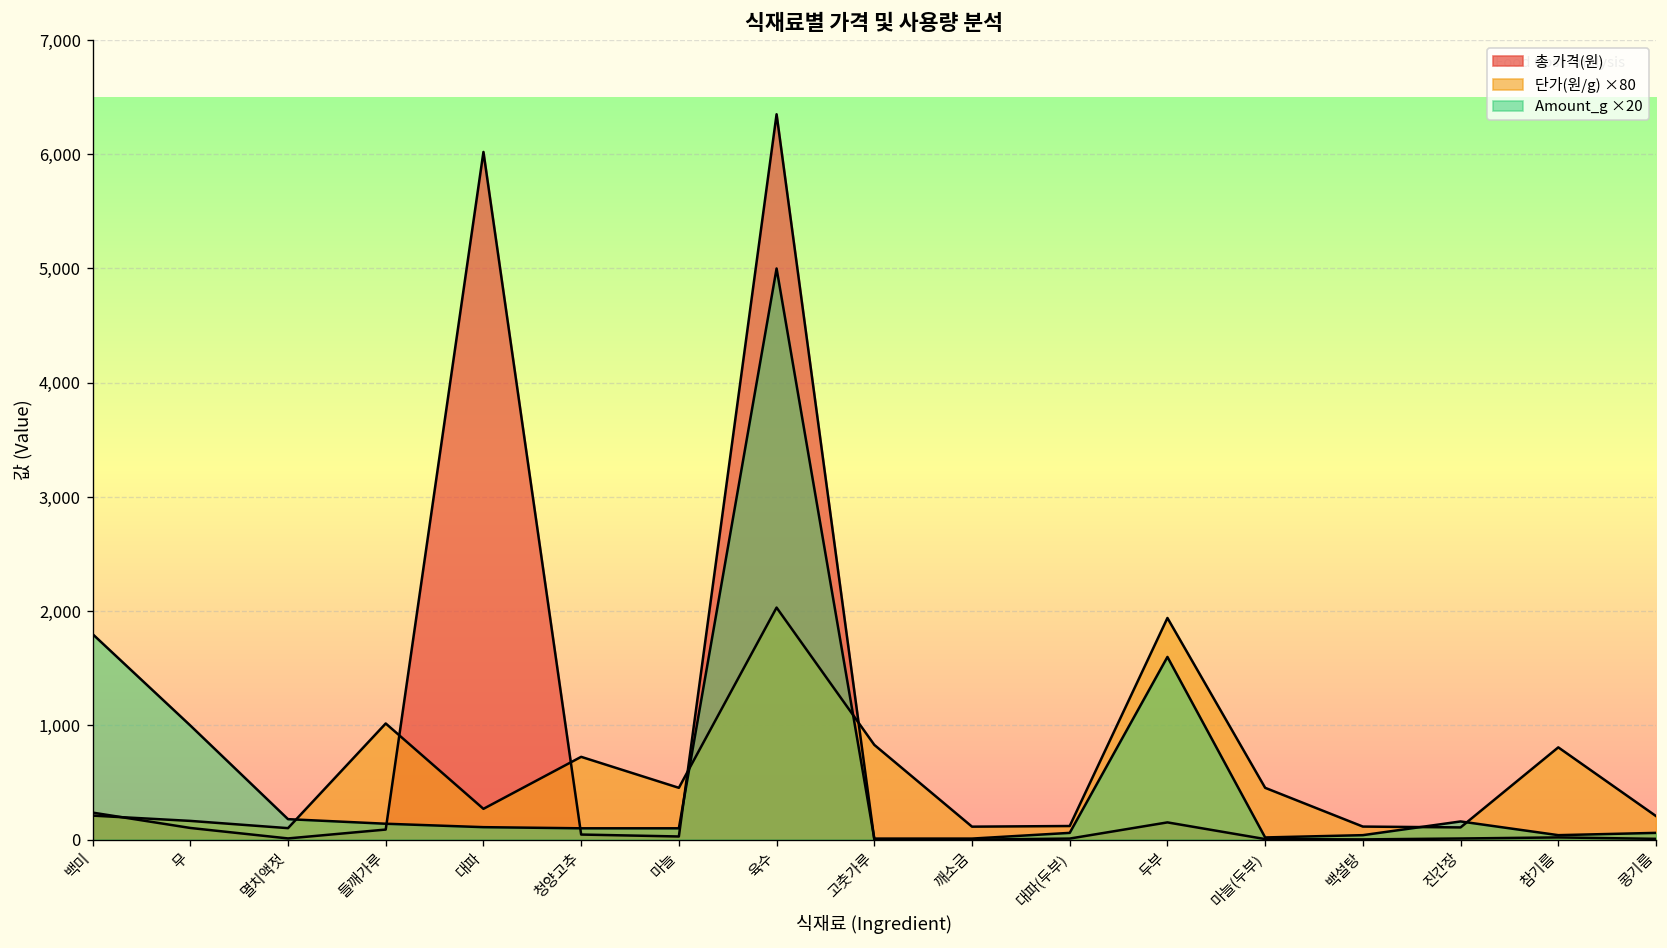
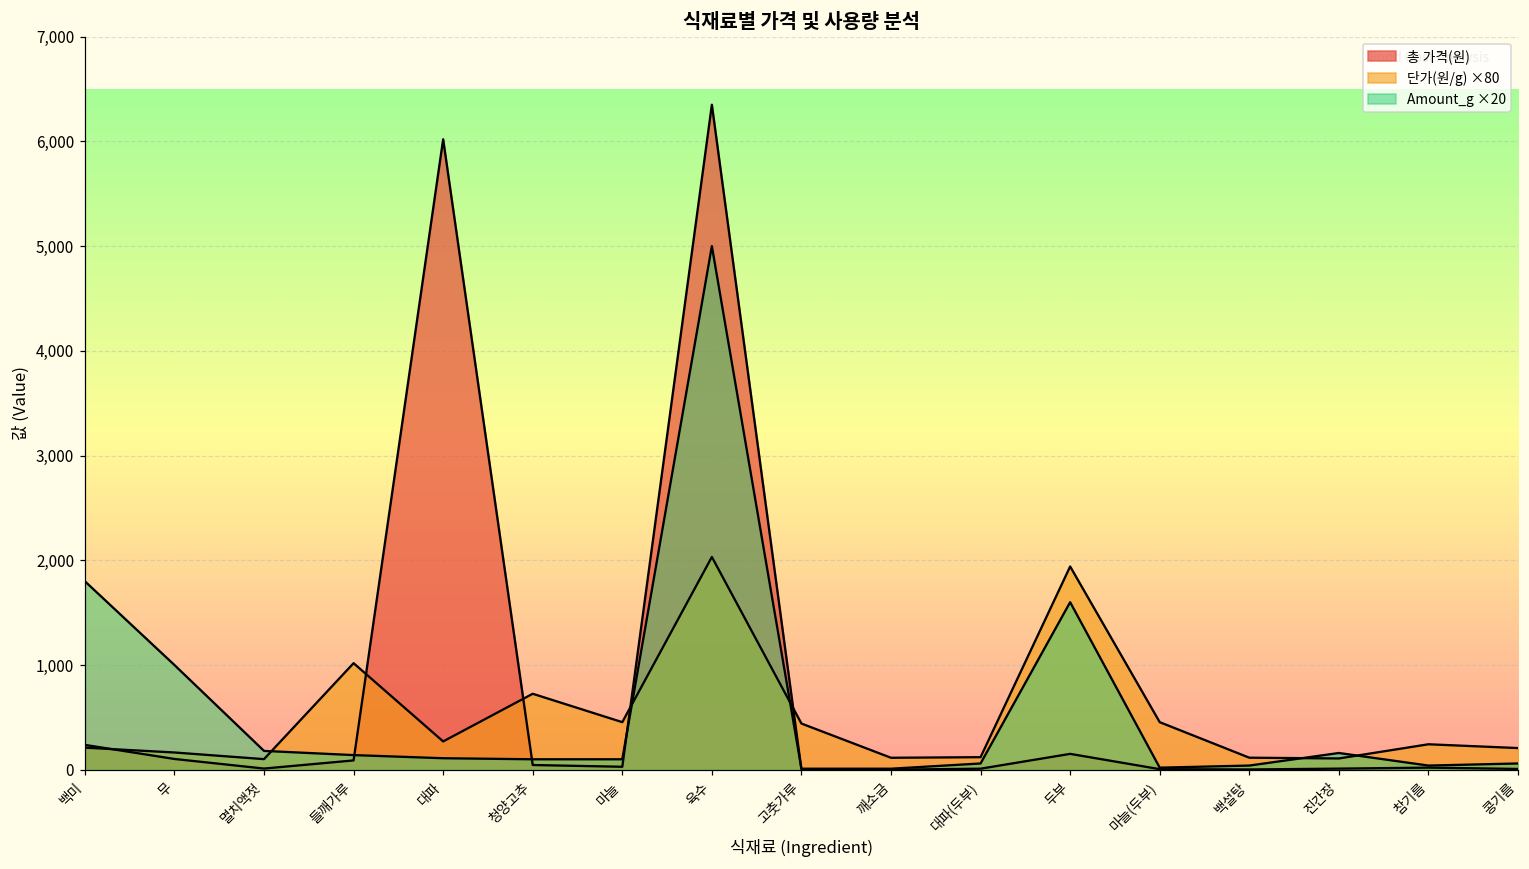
  {
    "총 가격(원)": {
      "무": "100",
      "멸치액젓": "0",
      "들깨가루": "100",
      "대파": "6,000",
      "청양고추": "0",
      "마늘": "0",
      "육수": "6,400",
      "대파(두부)": "0",
      "두부": "200",
      "백설탕": "0",
      "진간장": "0",
      "콩기름": "0"
    },
    "단가(원/g) ×80": {
      "무": "200",
      "멸치액젓": "100",
      "들깨가루": "1,000",
      "대파": "300",
      "청양고추": "700",
      "마늘": "500",
      "육수": "2,000",
-     "고춧가루": "800",
+     "고춧가루": "400",
      "깨소금": "100",
      "대파(두부)": "100",
      "두부": "1,900",
      "마늘(두부)": "500",
      "백설탕": "100",
      "진간장": "100",
-     "참기름": "800",
+     "참기름": "200",
      "콩기름": "200"
    },
    "Amount_g ×20": {
      "백미": "1,800",
      "무": "1,000",
      "멸치액젓": "200",
      "들깨가루": "100",
      "대파": "100",
      "청양고추": "100",
      "마늘": "100",
      "육수": "5,000",
      "대파(두부)": "100",
      "두부": "1,600",
      "백설탕": "0",
      "진간장": "200",
      "콩기름": "100"
    }
  }
